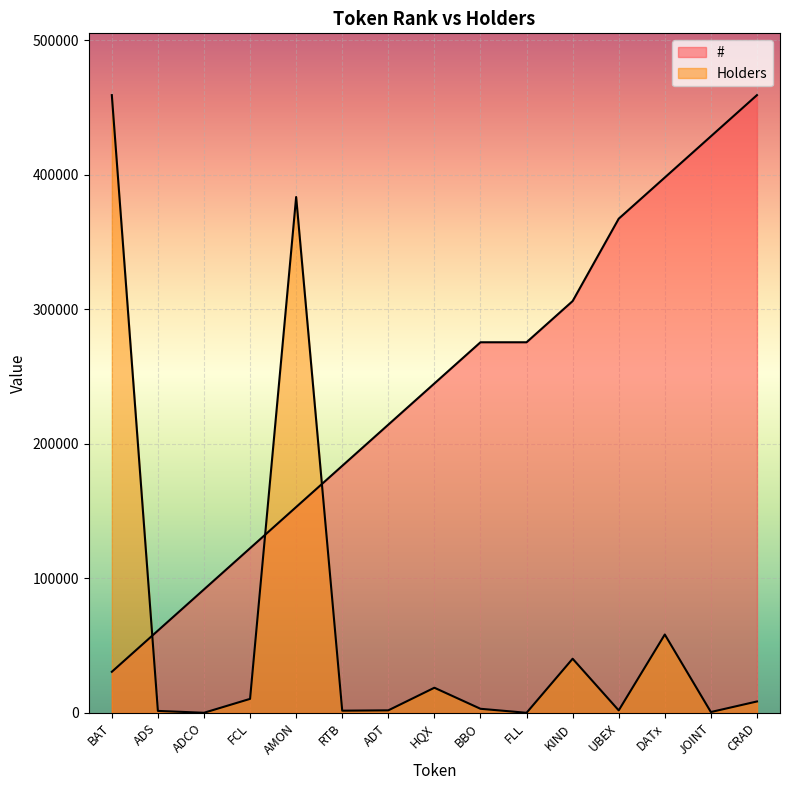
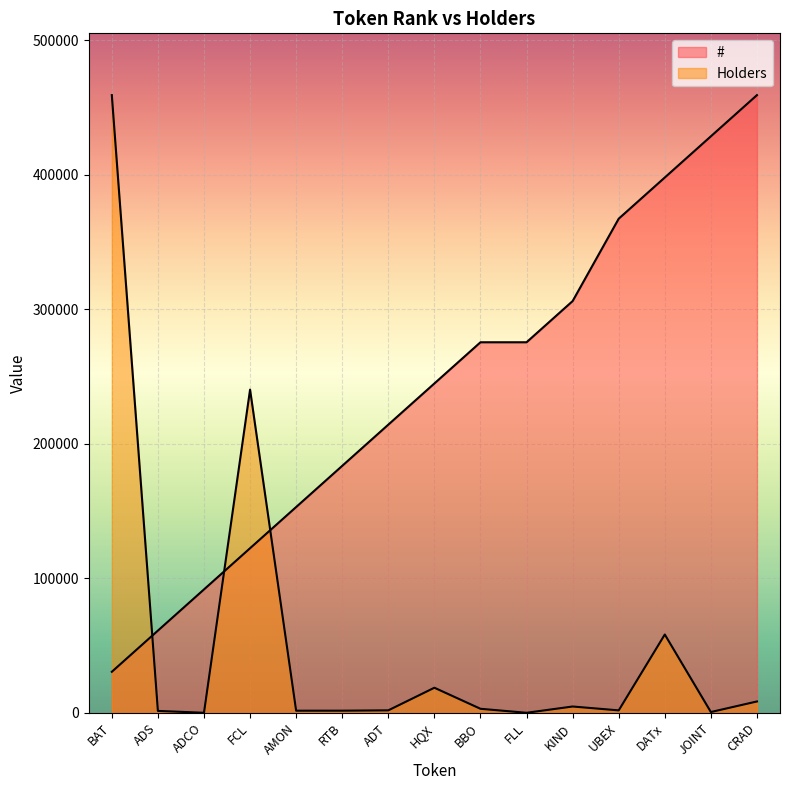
  {
    "#": {
      "BAT": 31000,
      "ADS": 61000,
      "ADCO": 92000,
      "FCL": 122000,
      "AMON": 153000,
      "RTB": 184000,
      "ADT": 214000,
      "HQX": 245000,
      "BBO": 276000,
      "FLL": 276000,
      "KIND": 306000,
      "UBEX": 367000,
      "DATx": 398000,
      "JOINT": 429000,
      "CRAD": 459000
    },
    "Holders": {
      "BAT": 459000,
      "ADS": 2000,
      "ADCO": 0,
-     "FCL": 10000,
-     "AMON": 384000,
+     "FCL": 240000,
+     "AMON": 2000,
      "RTB": 2000,
      "ADT": 2000,
      "HQX": 19000,
      "BBO": 3000,
      "FLL": 0,
-     "KIND": 40000,
+     "KIND": 5000,
      "UBEX": 2000,
      "DATx": 58000,
      "JOINT": 1000,
      "CRAD": 9000
    }
  }
